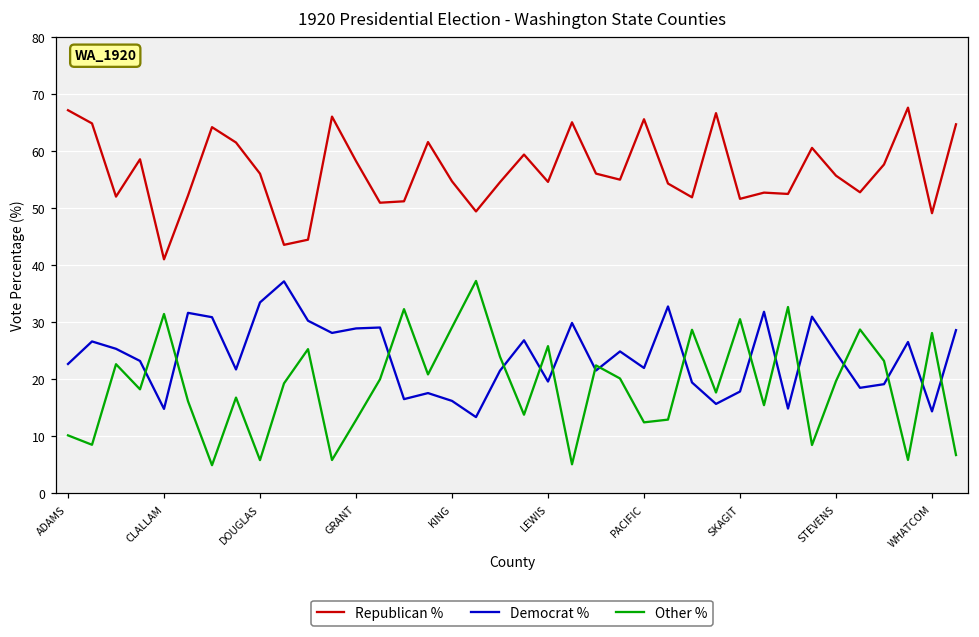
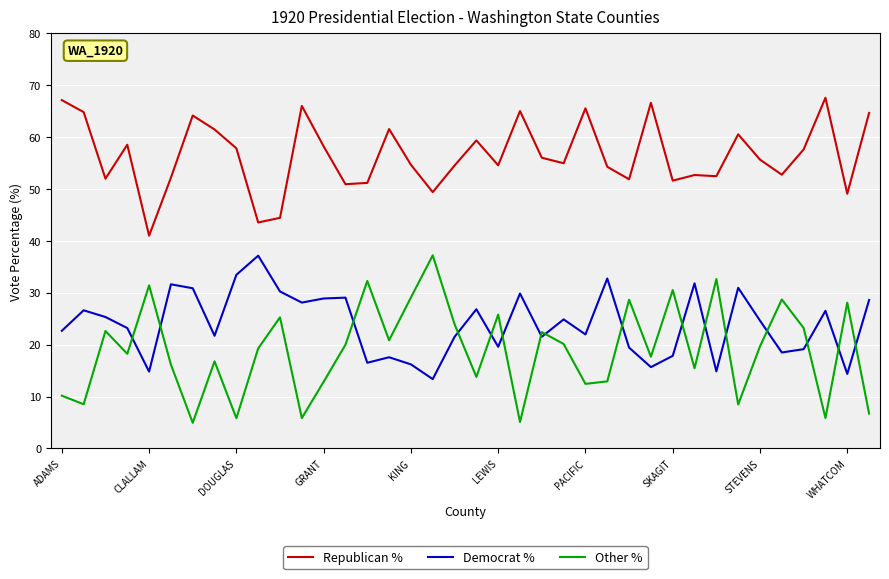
  {
    "Republican %": {
      "ADAMS": 67,
      "CLALLAM": 41,
-     "DOUGLAS": 56,
+     "DOUGLAS": 58,
      "GRANT": 58,
      "KING": 55,
      "LEWIS": 55,
      "PACIFIC": 66,
      "SKAGIT": 52,
      "STEVENS": 56,
      "WHATCOM": 49
    },
    "Democrat %": {
      "ADAMS": 23,
      "CLALLAM": 15,
      "DOUGLAS": 33,
      "GRANT": 29,
      "KING": 16,
      "LEWIS": 20,
      "PACIFIC": 22,
      "SKAGIT": 18,
      "STEVENS": 25,
      "WHATCOM": 14
    },
    "Other %": {
      "ADAMS": 10,
      "CLALLAM": 31,
      "DOUGLAS": 6,
      "GRANT": 13,
      "KING": 29,
      "LEWIS": 26,
      "PACIFIC": 12,
      "SKAGIT": 31,
      "STEVENS": 20,
      "WHATCOM": 28
    }
  }
